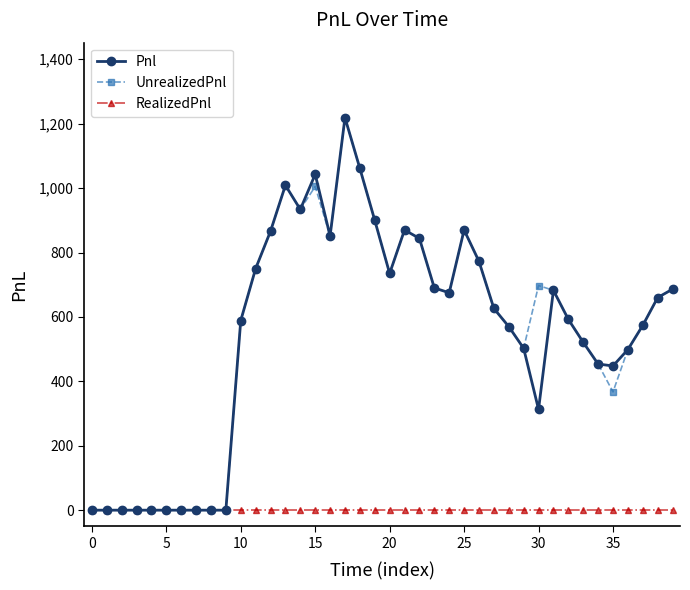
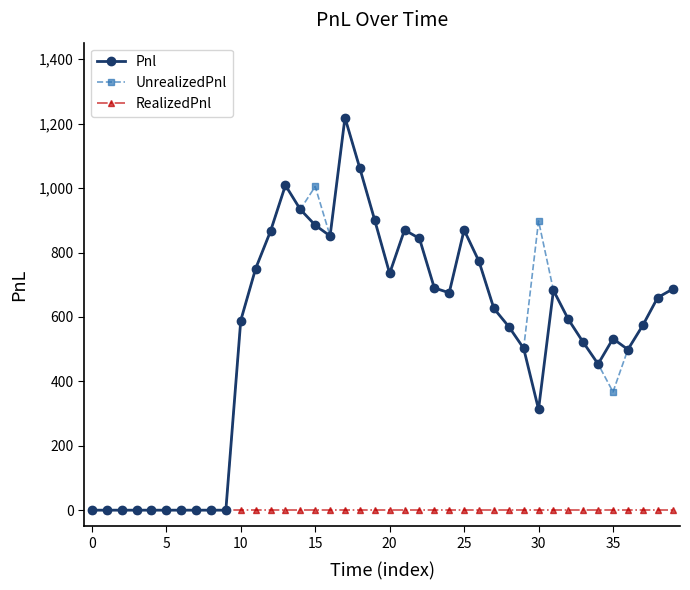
  {
    "Pnl": {
-     "15": "1,040",
+     "15": "890",
      "30": "310",
-     "35": "450"
+     "35": "530"
    },
    "UnrealizedPnl": {
      "15": "1,010",
-     "30": "700",
+     "30": "900",
      "35": "370"
    },
    "RealizedPnl": {
      "10": "0",
      "15": "0",
      "20": "0",
      "25": "0",
      "30": "0",
      "35": "0"
    }
  }
